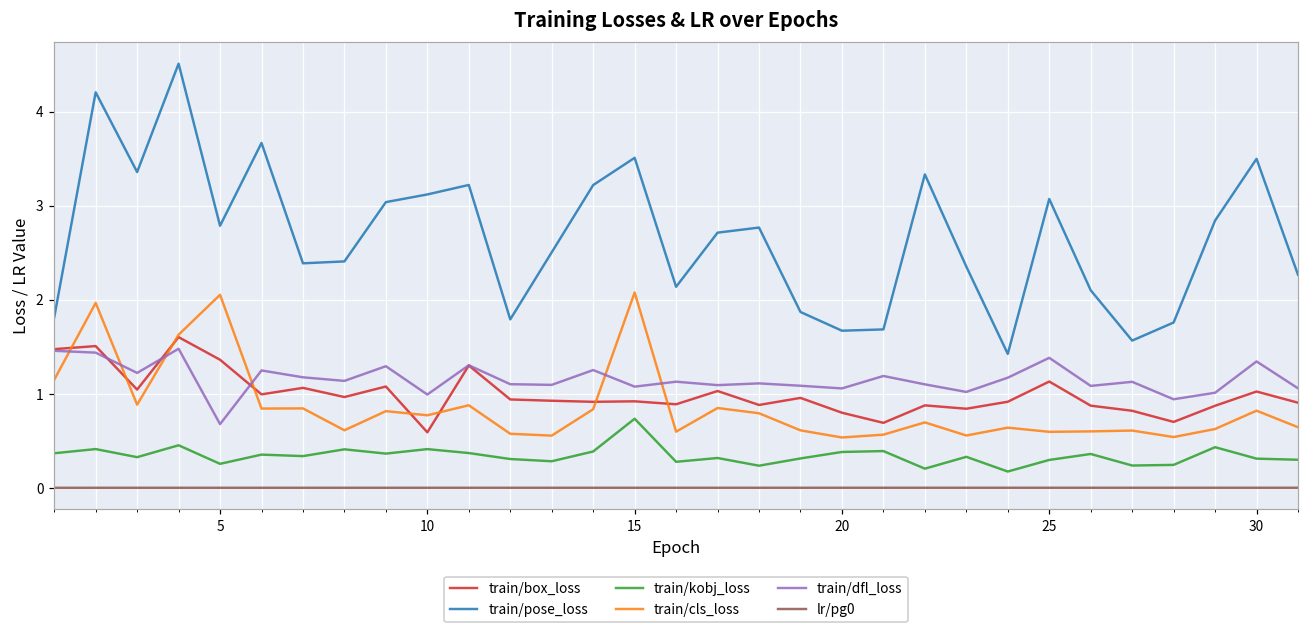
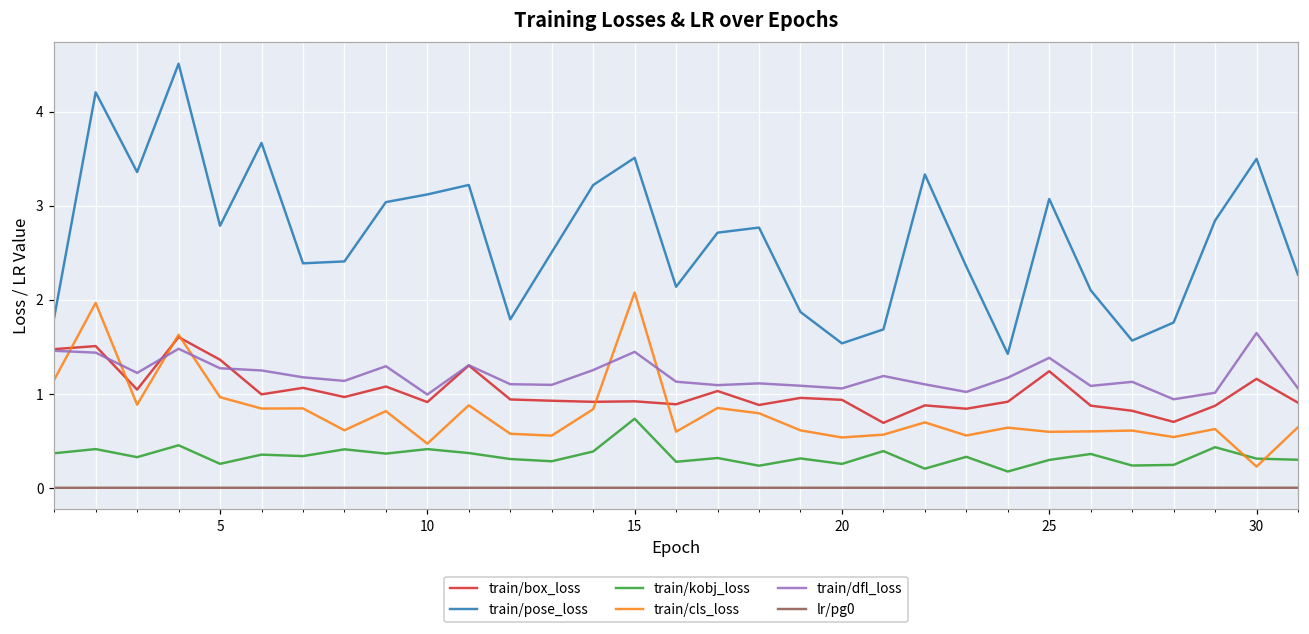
  {
    "train/box_loss": {
      "5": 1.4,
-     "10": 0.6,
+     "10": 0.9,
      "15": 0.9,
-     "20": 0.8,
-     "25": 1.1,
-     "30": 1.0
+     "20": 0.9,
+     "25": 1.2,
+     "30": 1.2
    },
    "train/pose_loss": {
      "5": 2.8,
      "10": 3.1,
      "15": 3.5,
-     "20": 1.7,
+     "20": 1.5,
      "25": 3.1,
      "30": 3.5
    },
    "train/kobj_loss": {
      "5": 0.3,
      "10": 0.4,
      "15": 0.7,
-     "20": 0.4,
+     "20": 0.3,
      "25": 0.3,
      "30": 0.3
    },
    "train/cls_loss": {
-     "5": 2.1,
-     "10": 0.8,
+     "5": 1.0,
+     "10": 0.5,
      "15": 2.1,
      "20": 0.5,
      "25": 0.6,
-     "30": 0.8
+     "30": 0.2
    },
    "train/dfl_loss": {
-     "5": 0.7,
+     "5": 1.3,
      "10": 1.0,
-     "15": 1.1,
+     "15": 1.4,
      "20": 1.1,
      "25": 1.4,
-     "30": 1.3
+     "30": 1.6
    },
    "lr/pg0": {
      "5": 0.0,
      "10": 0.0,
      "15": 0.0,
      "20": 0.0,
      "25": 0.0,
      "30": 0.0
    }
  }
